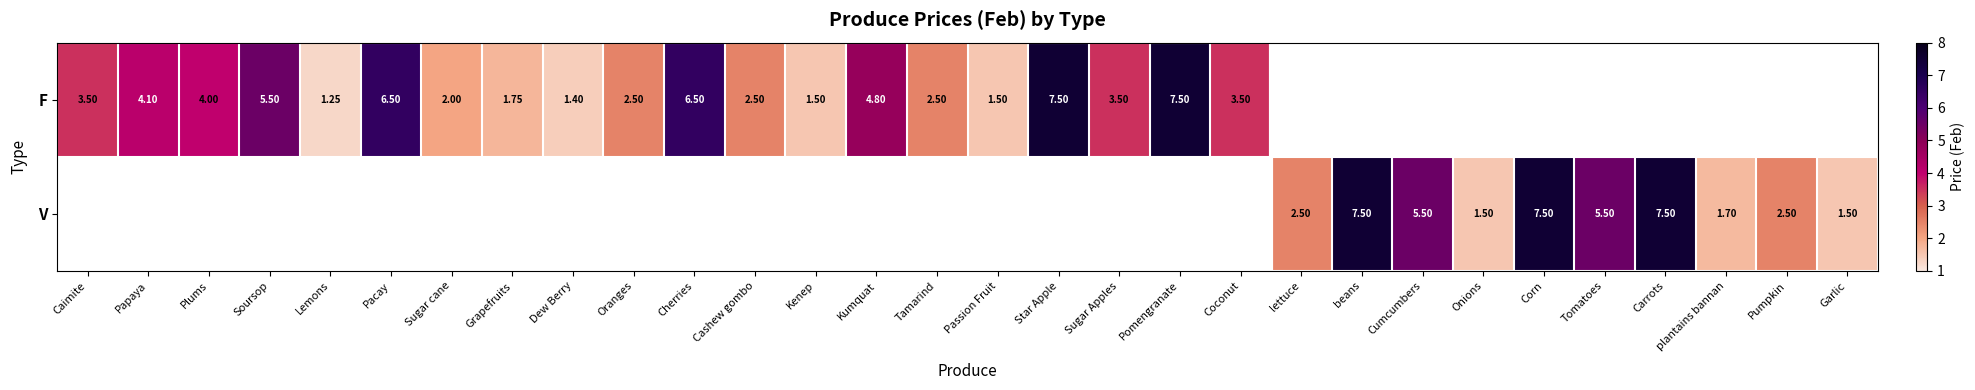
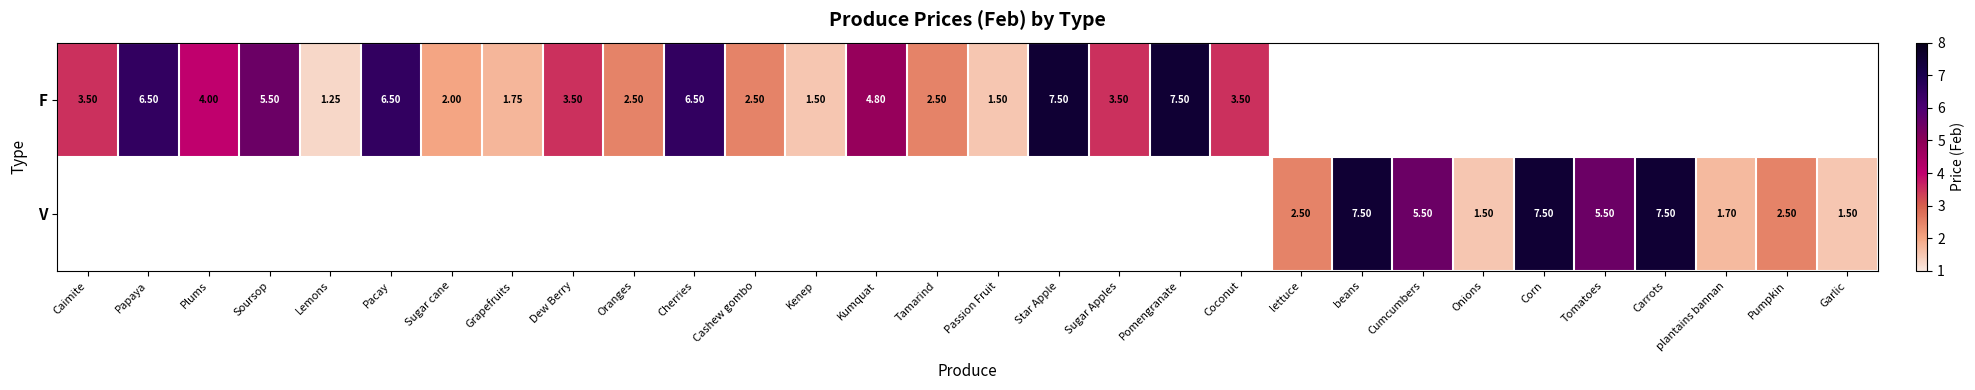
  {
    "F": {
      "Caimite": 3.50,
-     "Papaya": 4.10,
+     "Papaya": 6.50,
      "Plums": 4.00,
      "Soursop": 5.50,
      "Lemons": 1.25,
      "Pacay": 6.50,
      "Sugar cane": 2.00,
      "Grapefruits": 1.75,
-     "Dew Berry": 1.40,
+     "Dew Berry": 3.50,
      "Oranges": 2.50,
      "Cherries": 6.50,
      "Cashew gombo": 2.50,
      "Kenep": 1.50,
      "Kumquat": 4.80,
      "Tamarind": 2.50,
      "Passion Fruit": 1.50,
      "Star Apple": 7.50,
      "Sugar Apples": 3.50,
      "Pomengranate": 7.50,
      "Coconut": 3.50
    },
    "V": {
      "lettuce": 2.50,
      "beans": 7.50,
      "Cumcumbers": 5.50,
      "Onions": 1.50,
      "Corn": 7.50,
      "Tomatoes": 5.50,
      "Carrots": 7.50,
      "plantains bannan": 1.70,
      "Pumpkin": 2.50,
      "Garlic": 1.50
    }
  }
